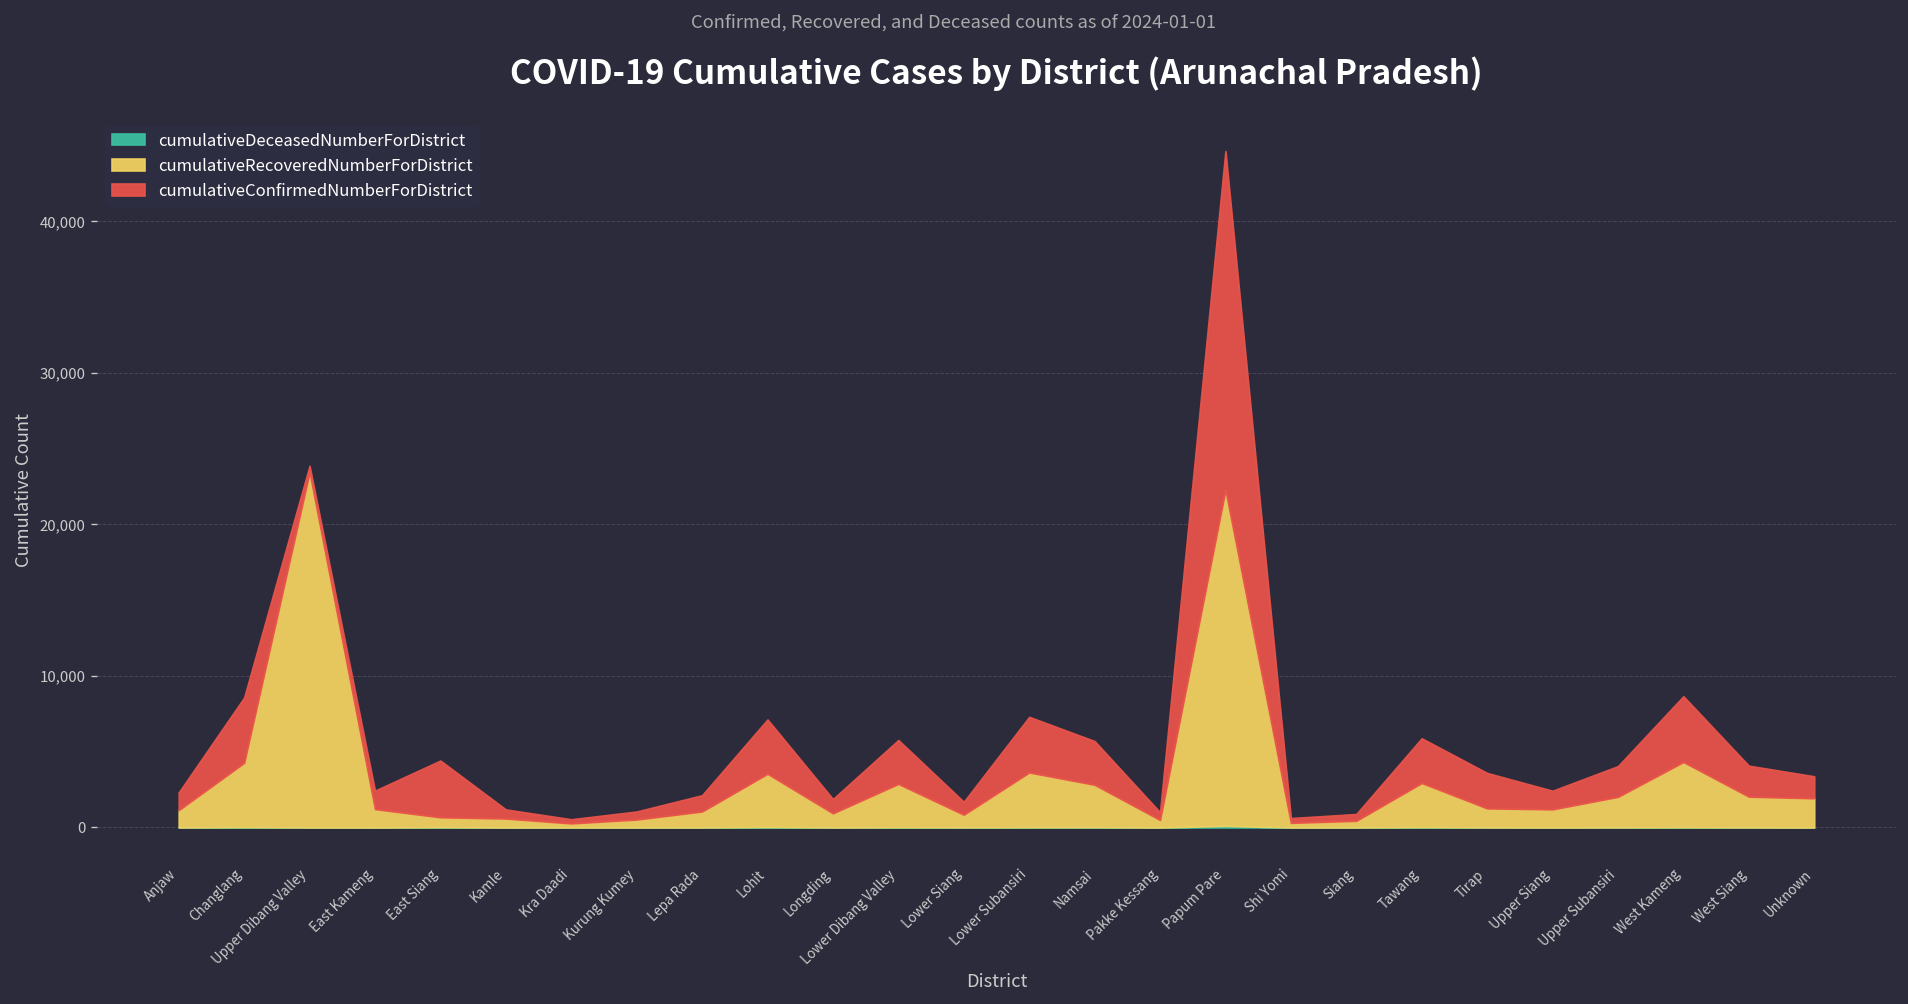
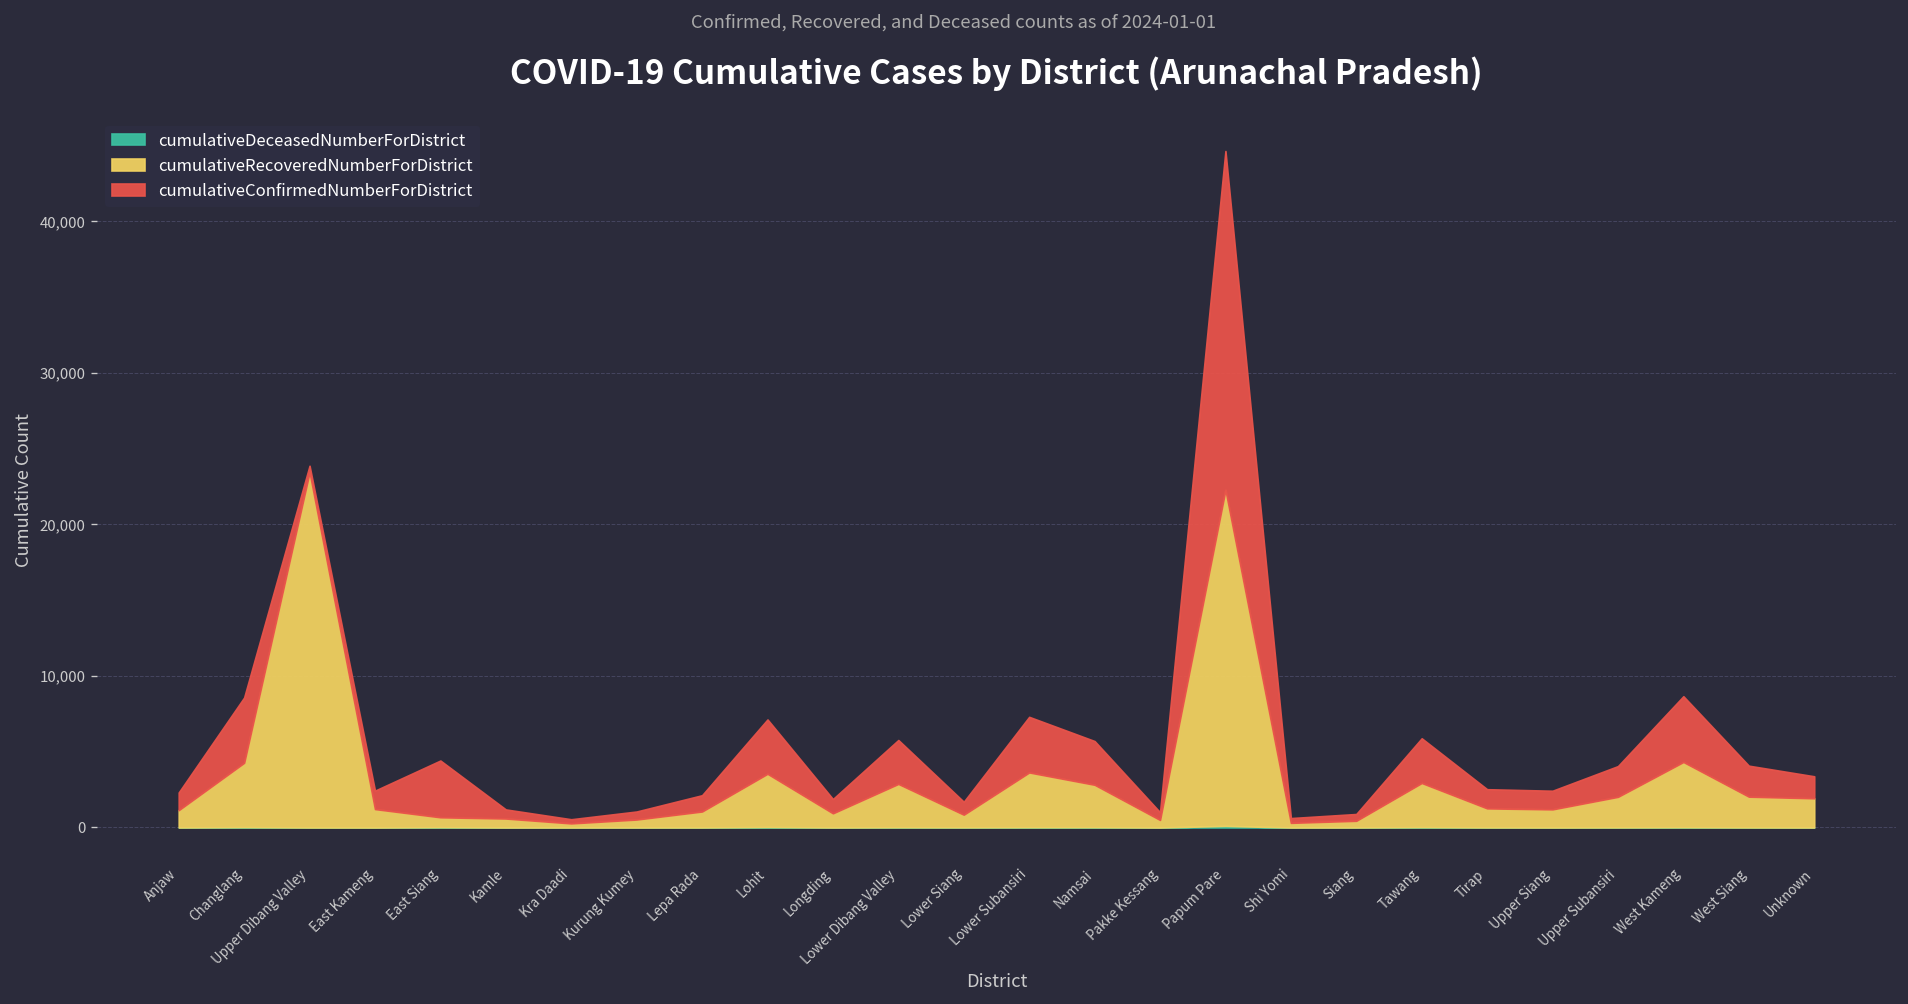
  {
    "cumulativeDeceasedNumberForDistrict": {
      "East Kameng": "0",
      "Kamle": "0",
      "Kra Daadi": "0",
      "Pakke Kessang": "0",
      "Shi Yomi": "0",
      "Unknown": "0"
    },
    "cumulativeRecoveredNumberForDistrict": {
      "Anjaw": "1,100",
      "Changlang": "4,200",
      "Upper Dibang Valley": "23,400",
      "East Kameng": "1,200",
      "East Siang": "700",
      "Kamle": "600",
      "Kra Daadi": "300",
      "Kurung Kumey": "500",
      "Lepa Rada": "1,100",
      "Lohit": "3,500",
      "Longding": "900",
      "Lower Dibang Valley": "2,900",
      "Lower Siang": "800",
      "Lower Subansiri": "3,600",
      "Namsai": "2,800",
      "Pakke Kessang": "500",
      "Papum Pare": "22,200",
      "Shi Yomi": "300",
      "Siang": "400",
      "Tawang": "2,900",
      "Tirap": "1,300",
      "Upper Siang": "1,200",
      "Upper Subansiri": "2,000",
      "West Kameng": "4,300",
      "West Siang": "2,000",
      "Unknown": "1,900"
    },
    "cumulativeConfirmedNumberForDistrict": {
      "Anjaw": "1,200",
      "Changlang": "4,300",
      "Upper Dibang Valley": "400",
      "East Kameng": "1,200",
      "East Siang": "3,700",
      "Kamle": "600",
      "Kra Daadi": "300",
      "Kurung Kumey": "500",
      "Lepa Rada": "1,100",
      "Lohit": "3,600",
      "Longding": "900",
      "Lower Dibang Valley": "2,900",
      "Lower Siang": "900",
      "Lower Subansiri": "3,700",
      "Namsai": "2,900",
      "Pakke Kessang": "500",
      "Papum Pare": "22,400",
      "Shi Yomi": "300",
      "Siang": "400",
      "Tawang": "2,900",
-     "Tirap": "2,300",
+     "Tirap": "1,300",
      "Upper Siang": "1,200",
      "Upper Subansiri": "2,000",
      "West Kameng": "4,300",
      "West Siang": "2,000",
      "Unknown": "1,500"
    }
  }
